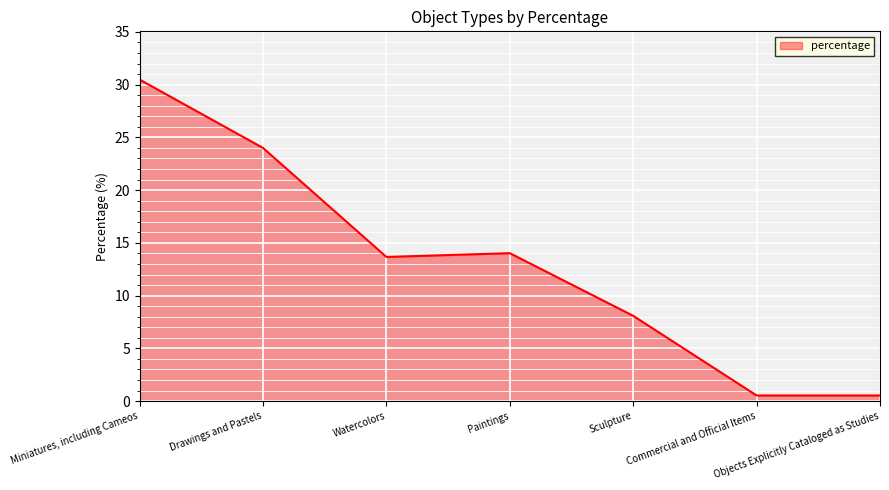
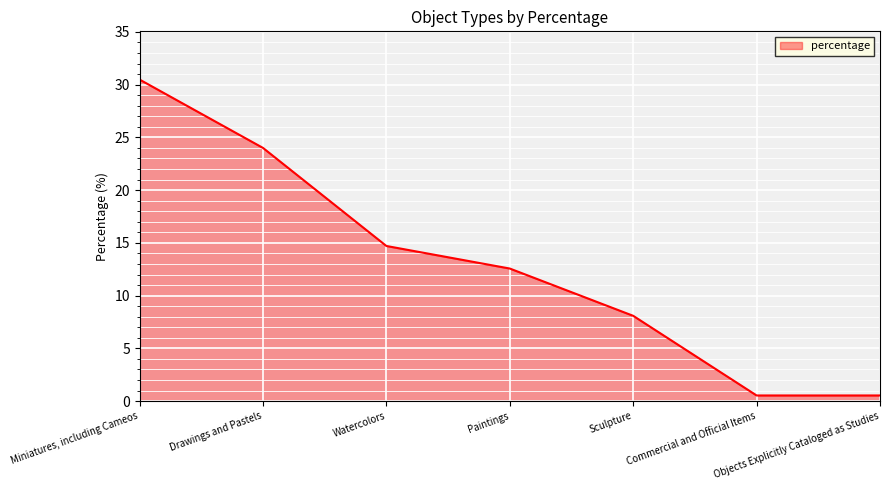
  {
    "Miniatures, including Cameos": 30.5,
    "Drawings and Pastels": 24.0,
-   "Watercolors": 13.7,
-   "Paintings": 14.0,
+   "Watercolors": 14.7,
+   "Paintings": 12.6,
    "Sculpture": 8.1,
    "Commercial and Official Items": 0.5,
    "Objects Explicitly Cataloged as Studies": 0.5
  }
